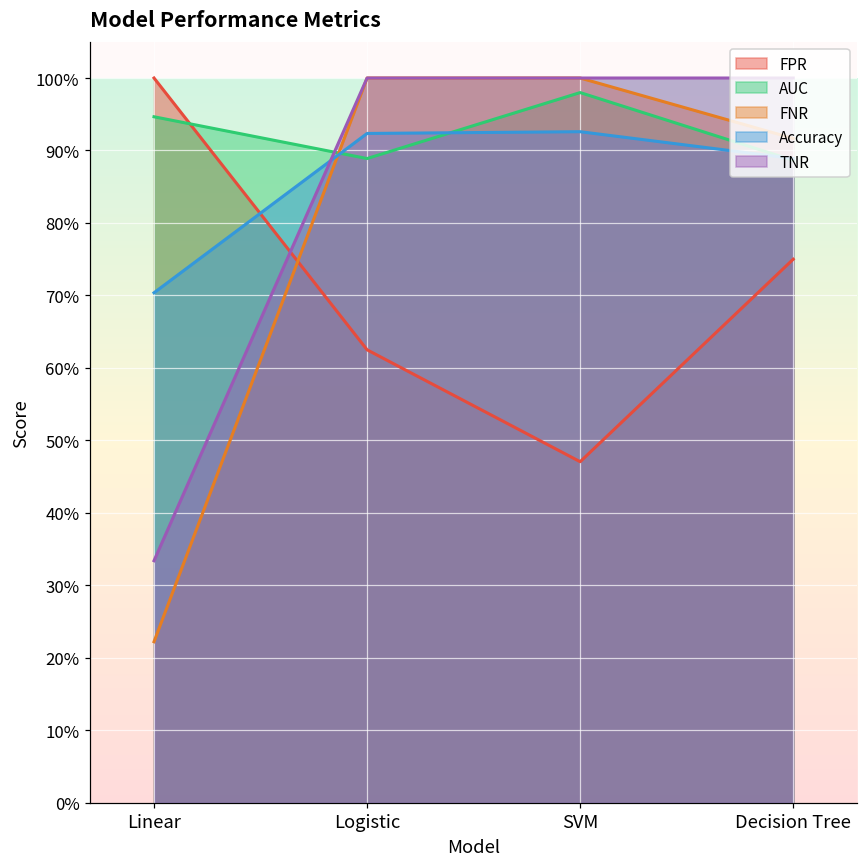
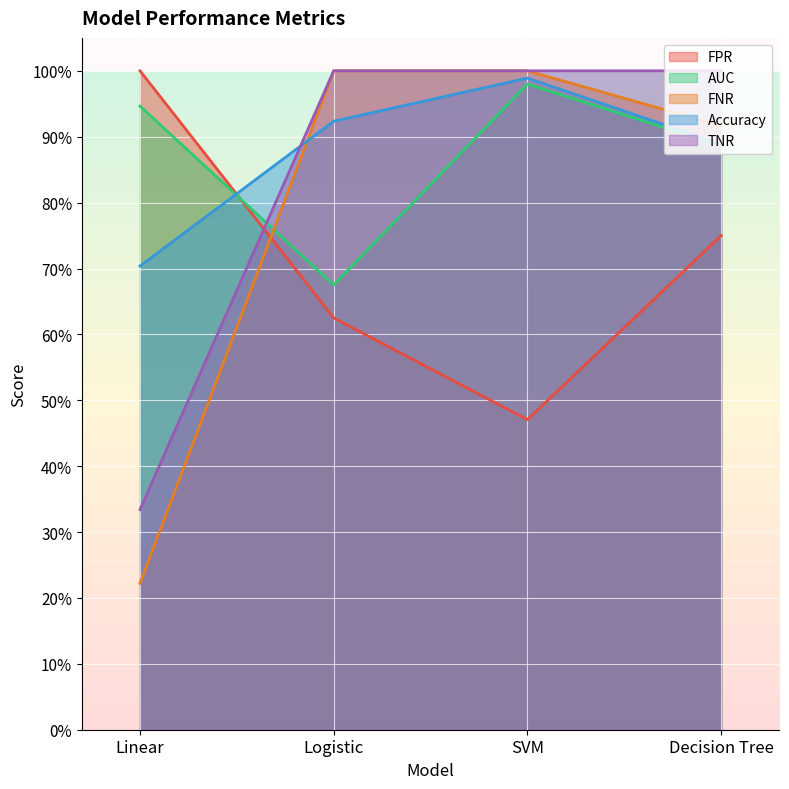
  {
    "AUC": {
      "Linear": "95%",
-     "Logistic": "89%",
+     "Logistic": "67%",
      "SVM": "98%"
    },
    "Accuracy": {
      "Linear": "70%",
      "Logistic": "92%",
-     "SVM": "93%"
+     "SVM": "99%"
    },
    "TNR": {
      "Linear": "33%"
    }
  }
